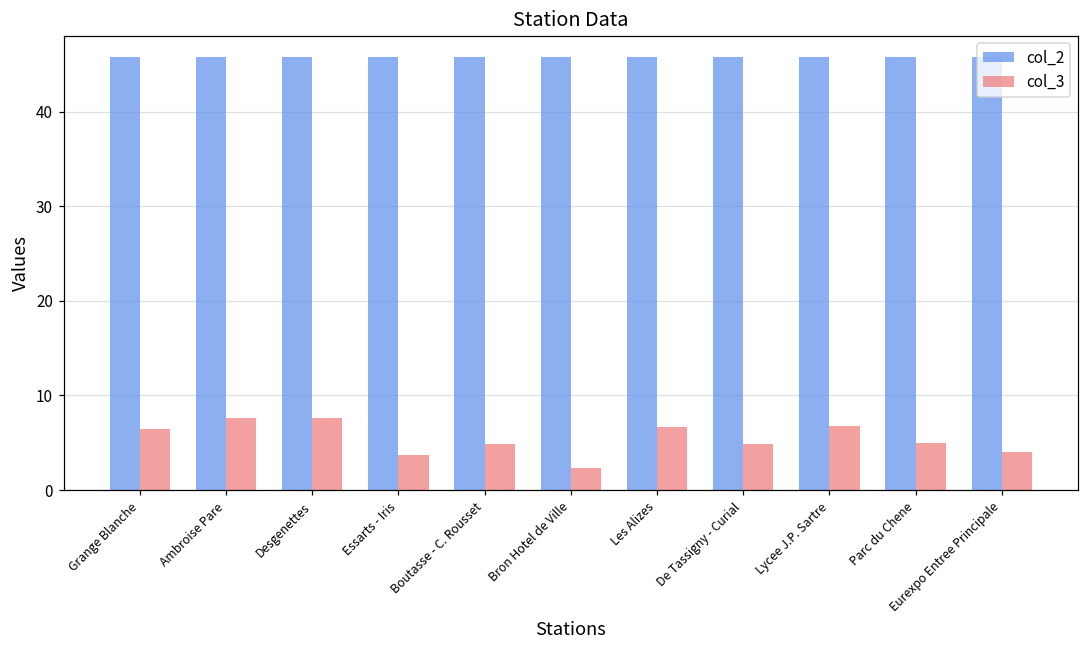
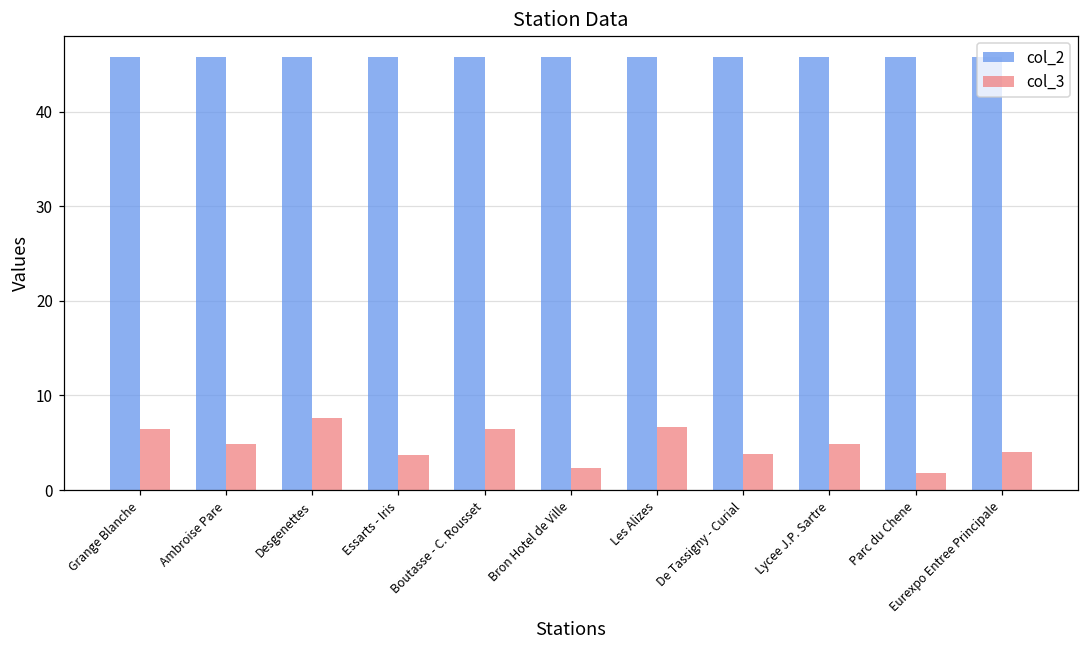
  {
    "col_2": {
      "Grange Blanche": 46,
      "Ambroise Pare": 46,
      "Desgenettes": 46,
      "Essarts - Iris": 46,
      "Boutasse - C. Rousset": 46,
      "Bron Hotel de Ville": 46,
      "Les Alizes": 46,
      "De Tassigny - Curial": 46,
      "Lycee J.P. Sartre": 46,
      "Parc du Chene": 46
    },
    "col_3": {
      "Grange Blanche": 6,
-     "Ambroise Pare": 8,
+     "Ambroise Pare": 5,
      "Desgenettes": 8,
      "Essarts - Iris": 4,
-     "Boutasse - C. Rousset": 5,
+     "Boutasse - C. Rousset": 6,
      "Bron Hotel de Ville": 2,
      "Les Alizes": 7,
-     "De Tassigny - Curial": 5,
-     "Lycee J.P. Sartre": 7,
-     "Parc du Chene": 5,
+     "De Tassigny - Curial": 4,
+     "Lycee J.P. Sartre": 5,
+     "Parc du Chene": 2,
      "Eurexpo Entree Principale": 4
    }
  }
